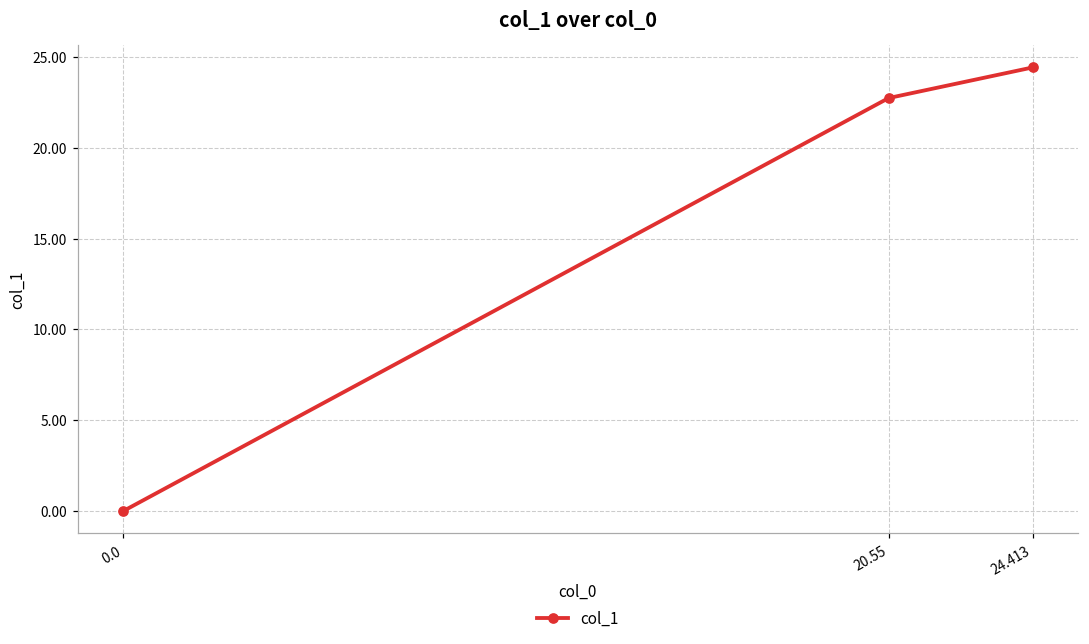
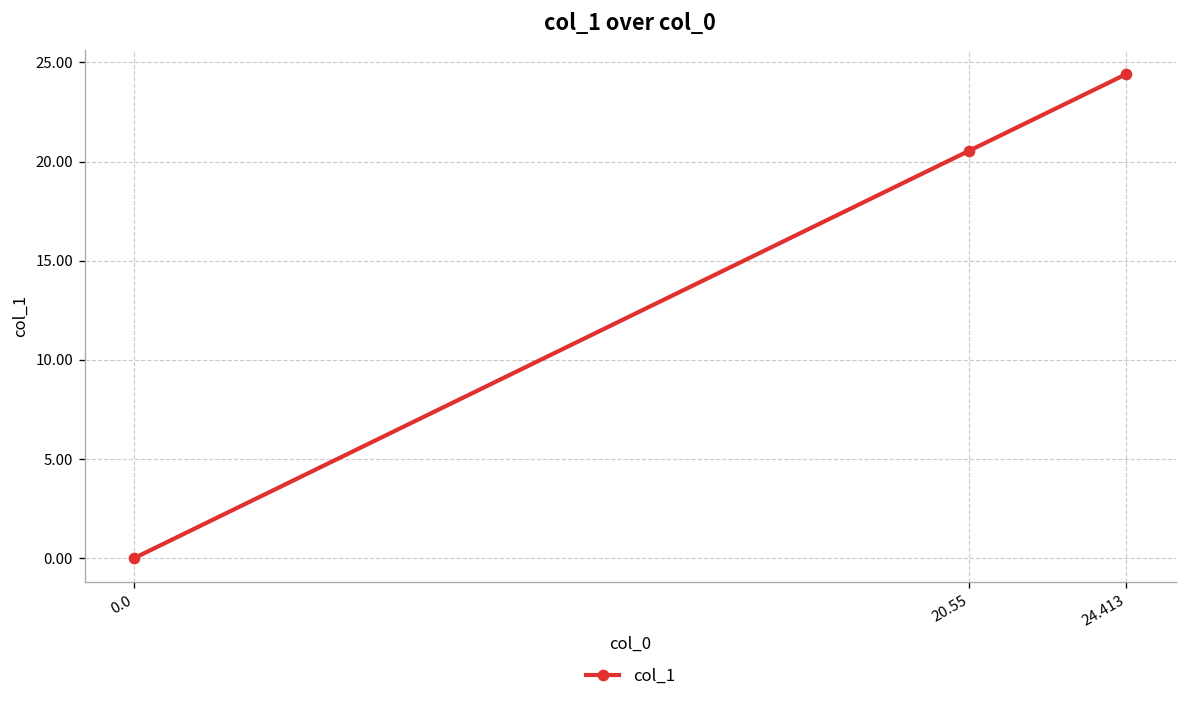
  {
    "0.0": 0.0,
-   "20.55": 22.7,
+   "20.55": 20.6,
    "24.413": 24.4
  }
